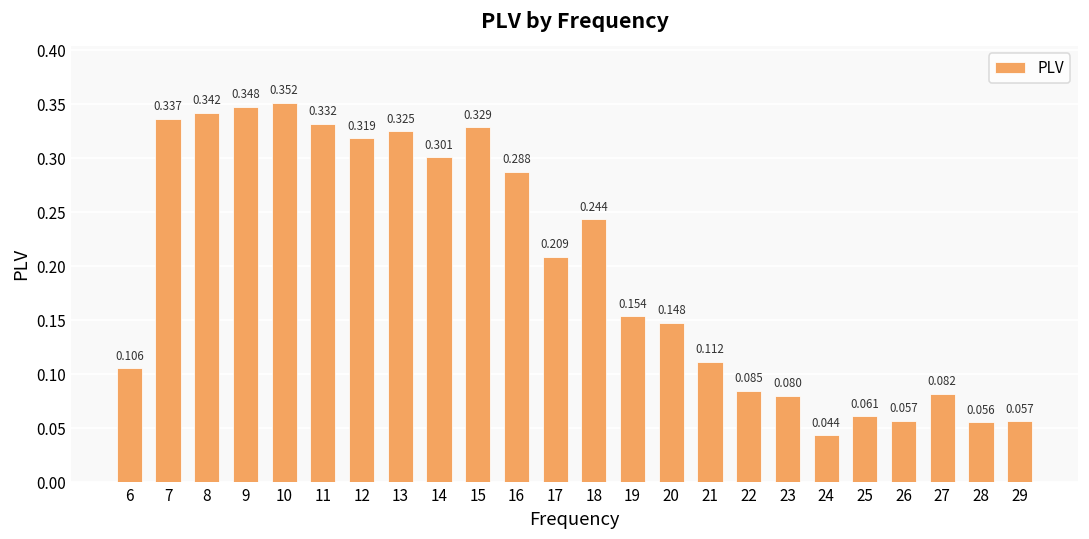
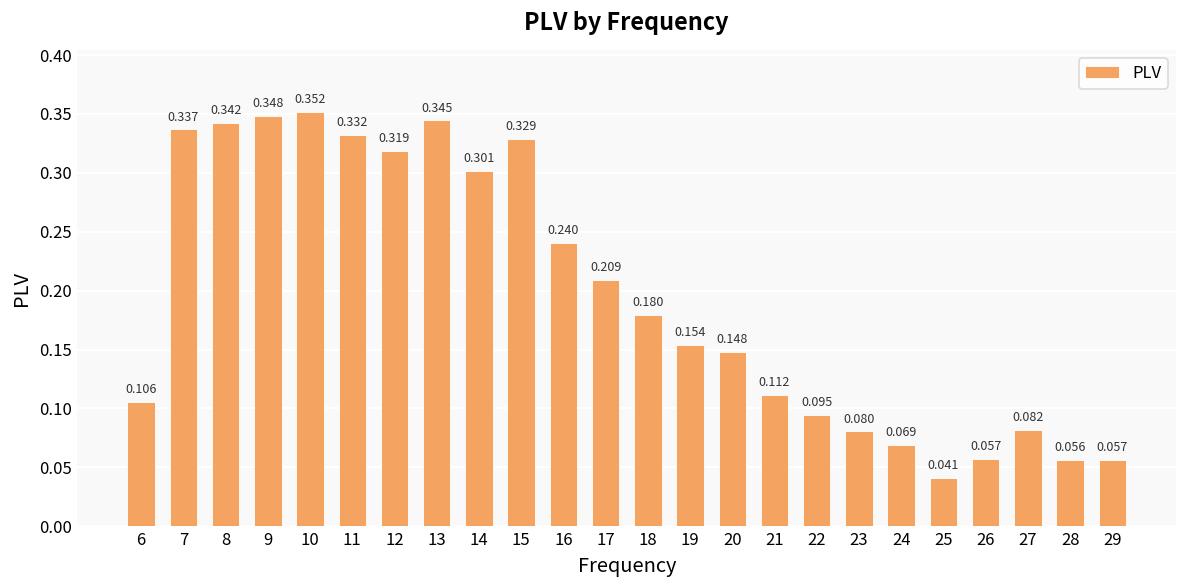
  {
    "6": 0.106,
    "7": 0.337,
    "8": 0.342,
    "9": 0.348,
    "10": 0.352,
    "11": 0.332,
    "12": 0.319,
-   "13": 0.325,
+   "13": 0.345,
    "14": 0.301,
    "15": 0.329,
-   "16": 0.288,
+   "16": 0.240,
    "17": 0.209,
-   "18": 0.244,
+   "18": 0.180,
    "19": 0.154,
    "20": 0.148,
    "21": 0.112,
-   "22": 0.085,
+   "22": 0.095,
    "23": 0.080,
-   "24": 0.044,
-   "25": 0.061,
+   "24": 0.069,
+   "25": 0.041,
    "26": 0.057,
    "27": 0.082,
    "28": 0.056,
    "29": 0.057
  }
